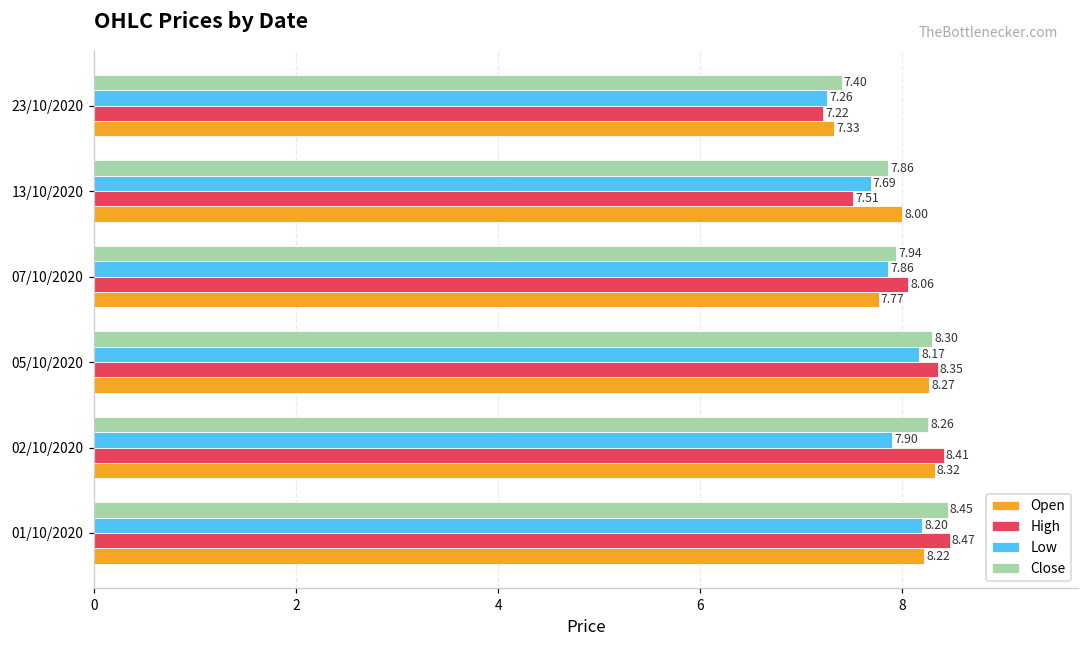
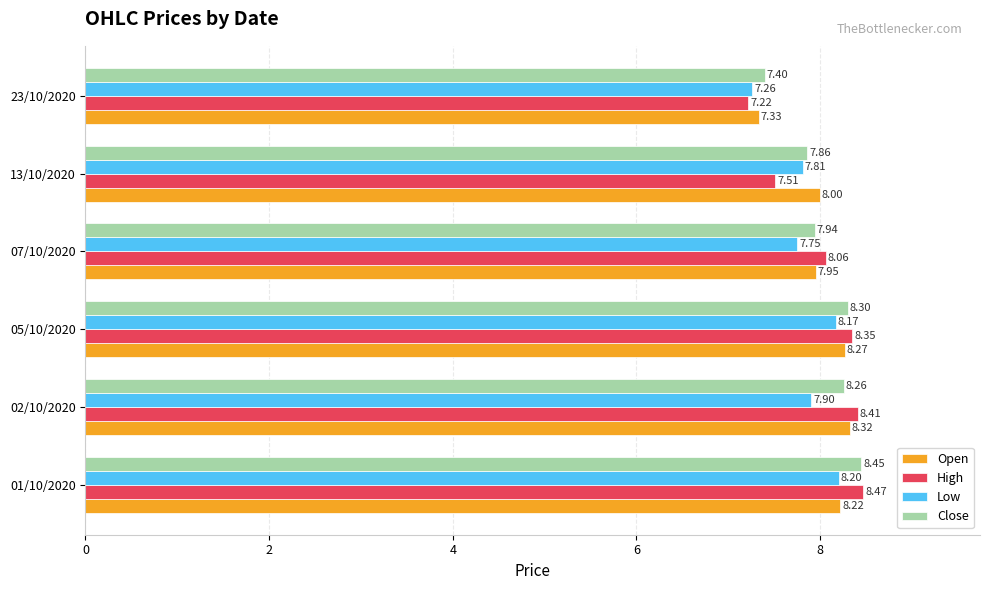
  {
    "Open": {
      "23/10/2020": 7.33,
      "13/10/2020": 8.00,
-     "07/10/2020": 7.77,
+     "07/10/2020": 7.95,
      "05/10/2020": 8.27,
      "02/10/2020": 8.32,
      "01/10/2020": 8.22
    },
    "High": {
      "23/10/2020": 7.22,
      "13/10/2020": 7.51,
      "07/10/2020": 8.06,
      "05/10/2020": 8.35,
      "02/10/2020": 8.41,
      "01/10/2020": 8.47
    },
    "Low": {
      "23/10/2020": 7.26,
-     "13/10/2020": 7.69,
-     "07/10/2020": 7.86,
+     "13/10/2020": 7.81,
+     "07/10/2020": 7.75,
      "05/10/2020": 8.17,
      "02/10/2020": 7.90,
      "01/10/2020": 8.20
    },
    "Close": {
      "23/10/2020": 7.40,
      "13/10/2020": 7.86,
      "07/10/2020": 7.94,
      "05/10/2020": 8.30,
      "02/10/2020": 8.26,
      "01/10/2020": 8.45
    }
  }
